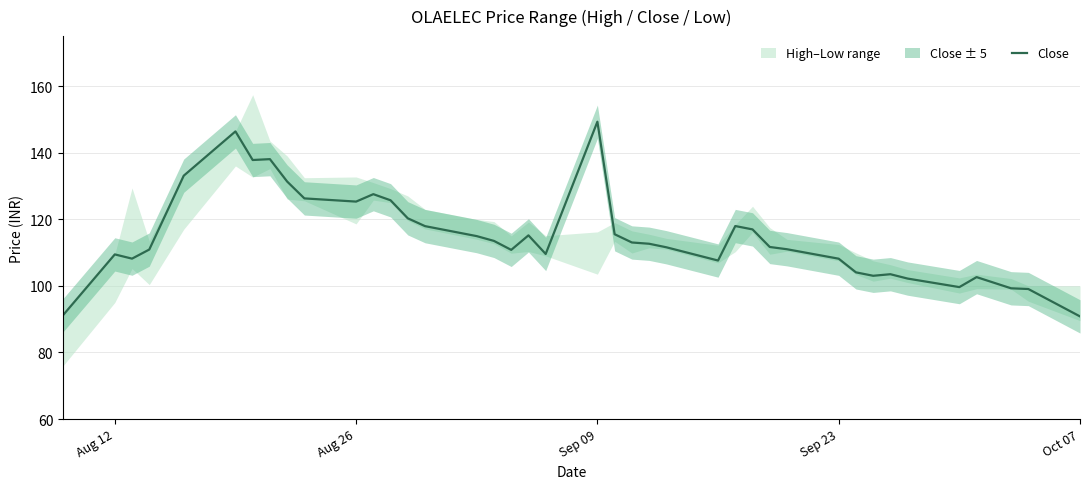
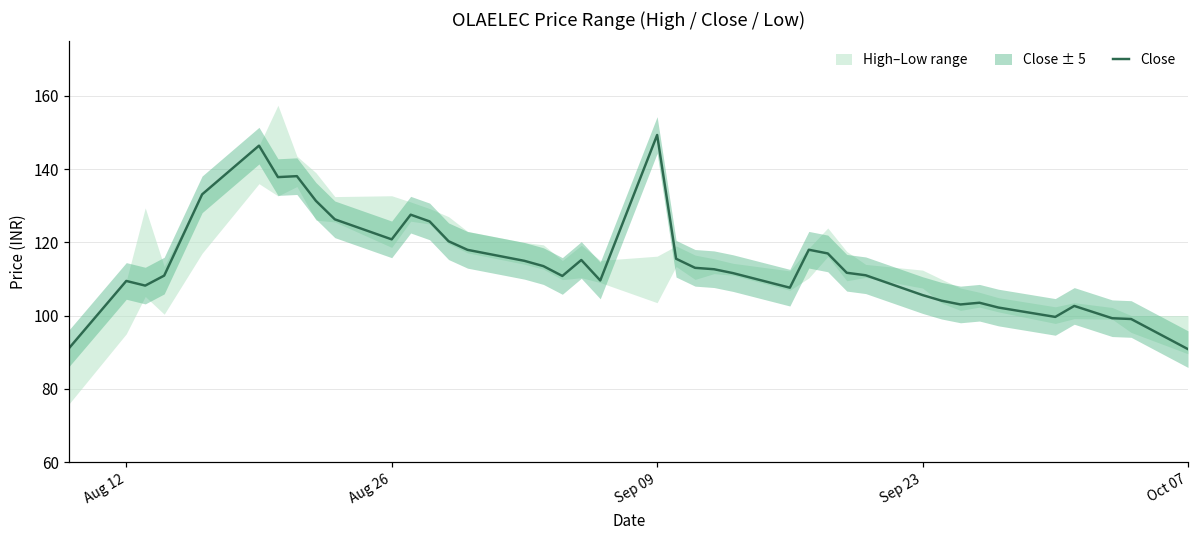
  {
    "Close": {
-     "Aug 26": 125,
+     "Aug 26": 121,
      "Sep 09": 149,
-     "Sep 23": 108,
+     "Sep 23": 106,
      "Oct 07": 91
    }
  }
